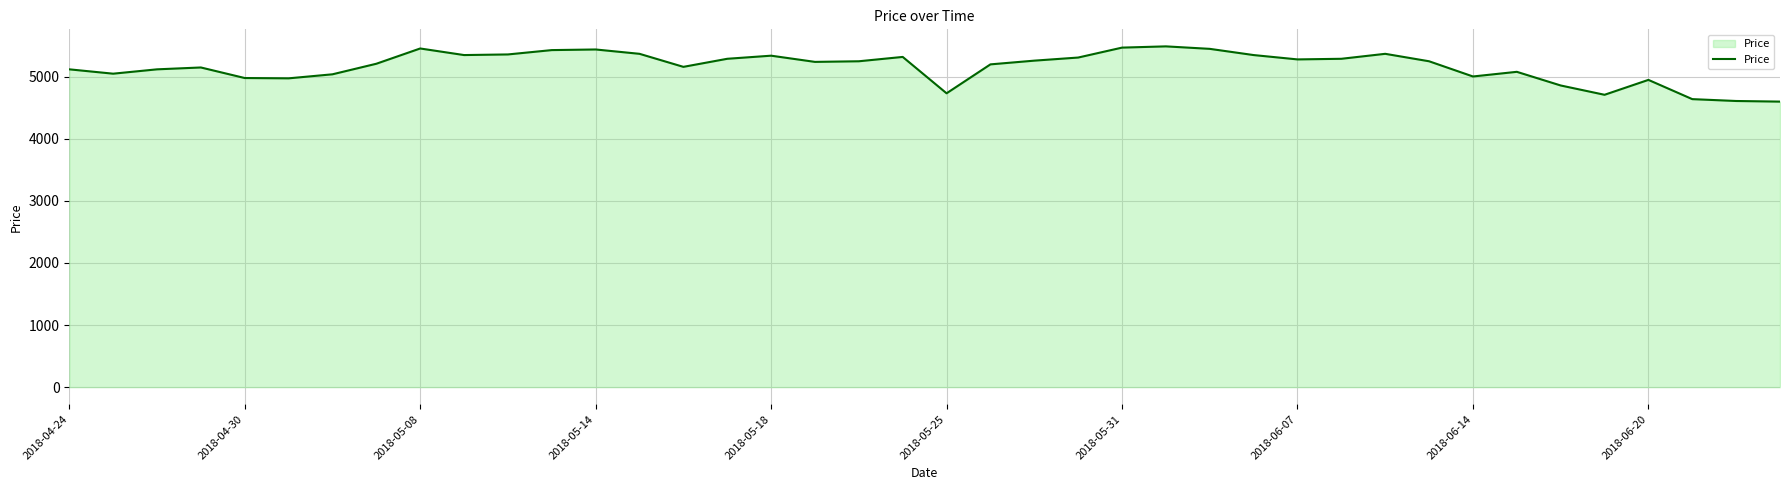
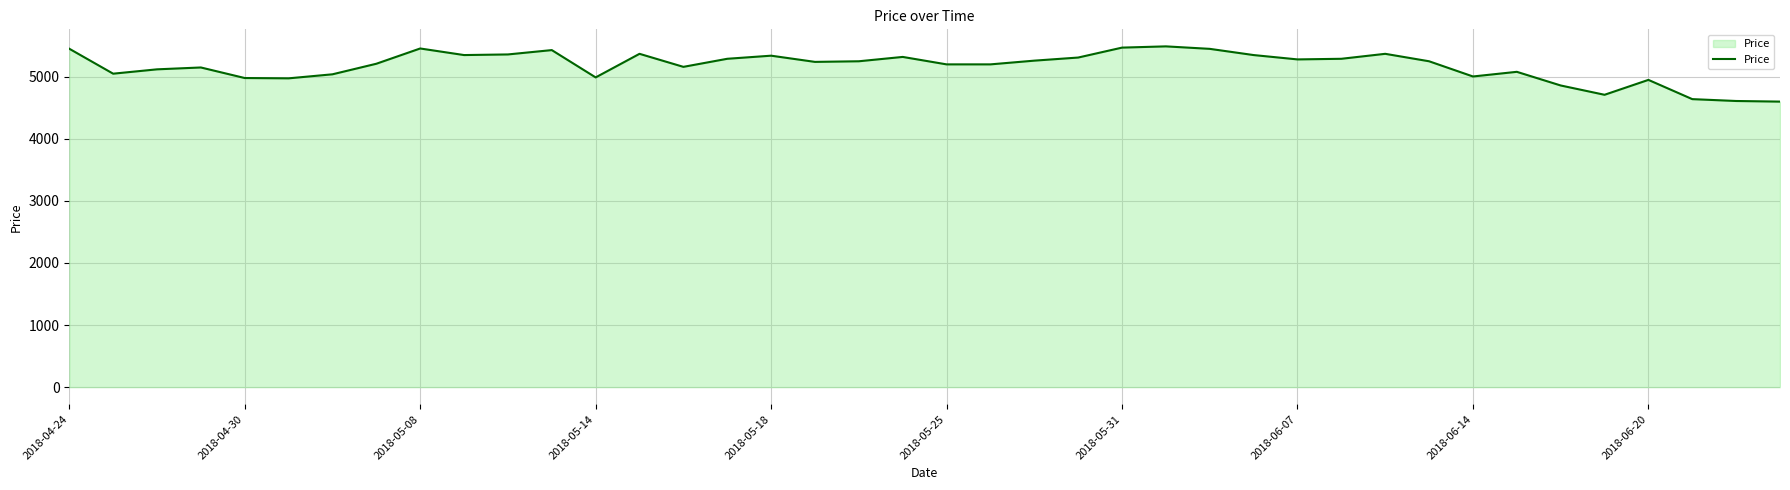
  {
-   "2018-04-24": 5100,
+   "2018-04-24": 5500,
    "2018-04-30": 5000,
    "2018-05-08": 5500,
-   "2018-05-14": 5400,
+   "2018-05-14": 5000,
    "2018-05-18": 5300,
-   "2018-05-25": 4700,
+   "2018-05-25": 5200,
    "2018-05-31": 5500,
    "2018-06-07": 5300,
    "2018-06-14": 5000,
    "2018-06-20": 5000
  }
